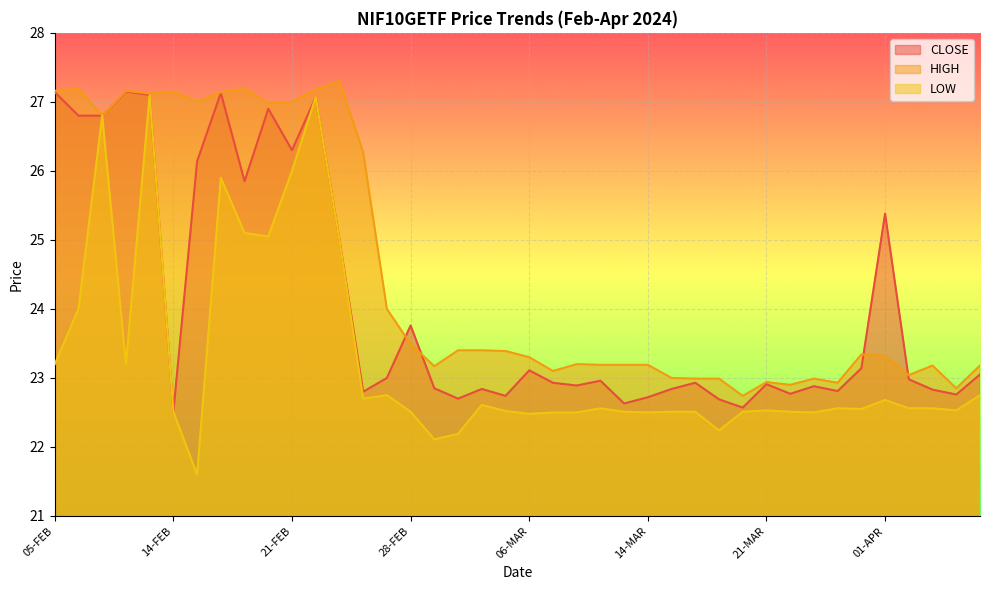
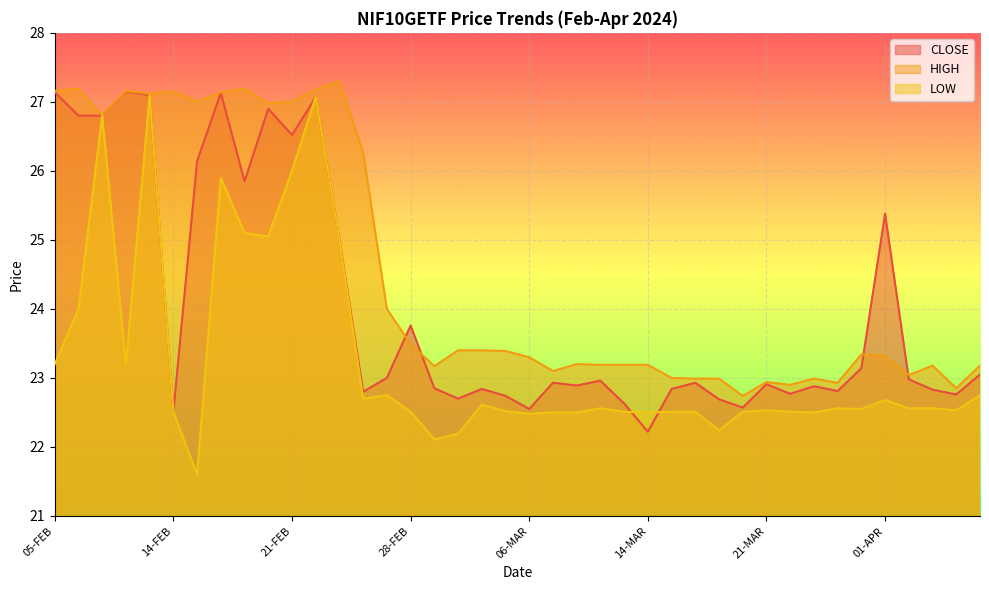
  {
    "CLOSE": {
-     "21-FEB": 26.3,
+     "21-FEB": 26.5,
      "28-FEB": 23.8,
-     "06-MAR": 23.1,
-     "14-MAR": 22.7,
+     "06-MAR": 22.6,
+     "14-MAR": 22.2,
      "01-APR": 25.4
    }
  }
